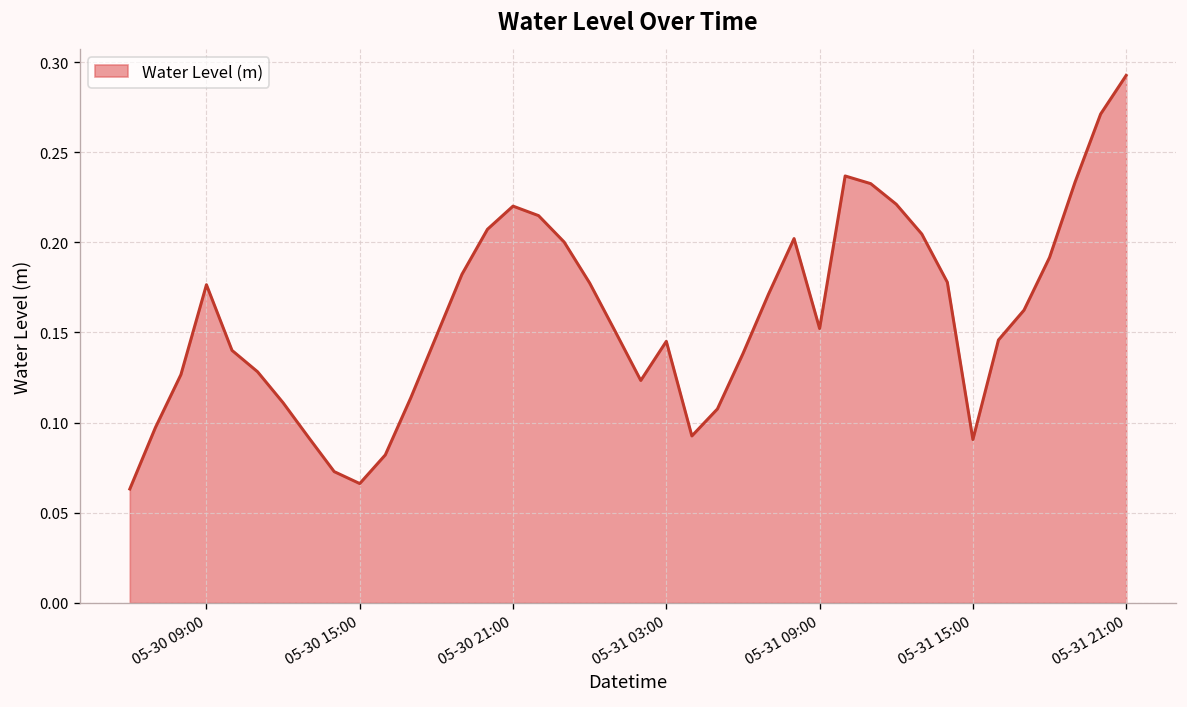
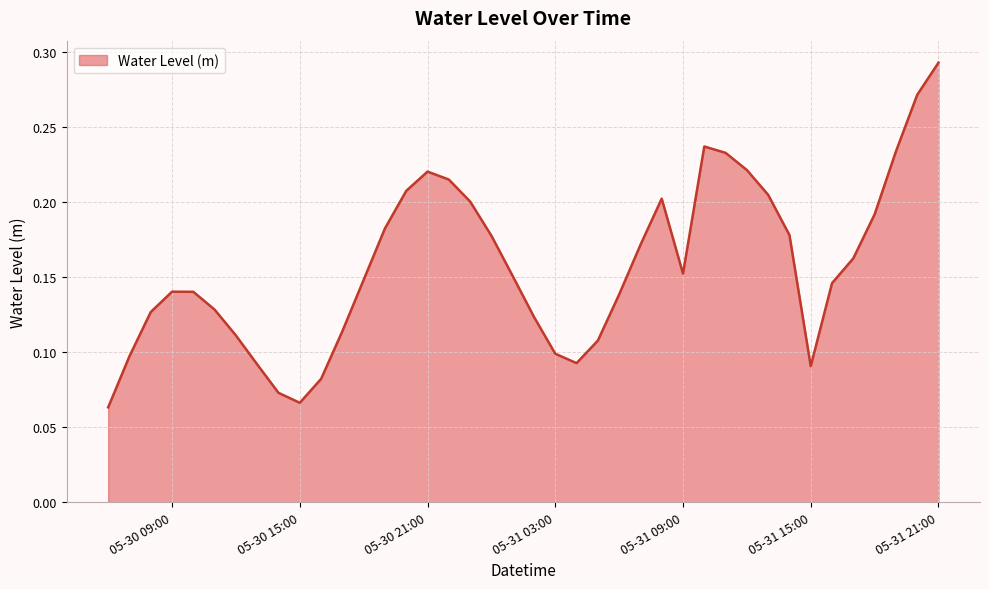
  {
-   "05-30 09:00": 0.176,
+   "05-30 09:00": 0.140,
    "05-30 15:00": 0.066,
    "05-30 21:00": 0.220,
-   "05-31 03:00": 0.145,
+   "05-31 03:00": 0.099,
    "05-31 09:00": 0.152,
    "05-31 15:00": 0.091,
    "05-31 21:00": 0.293
  }
